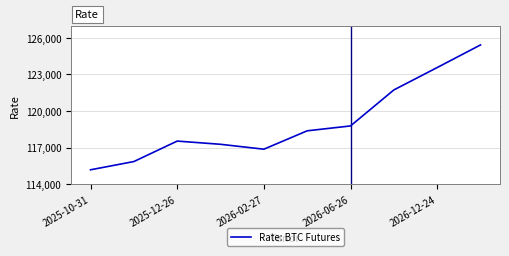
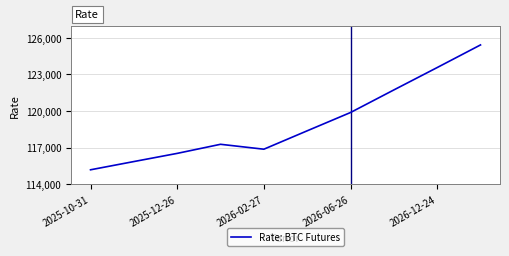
  {
    "2025-10-31": "115,200",
-   "2025-12-26": "117,500",
+   "2025-12-26": "116,500",
    "2026-02-27": "116,900",
-   "2026-06-26": "118,800",
+   "2026-06-26": "119,900",
    "2026-12-24": "123,600"
  }
